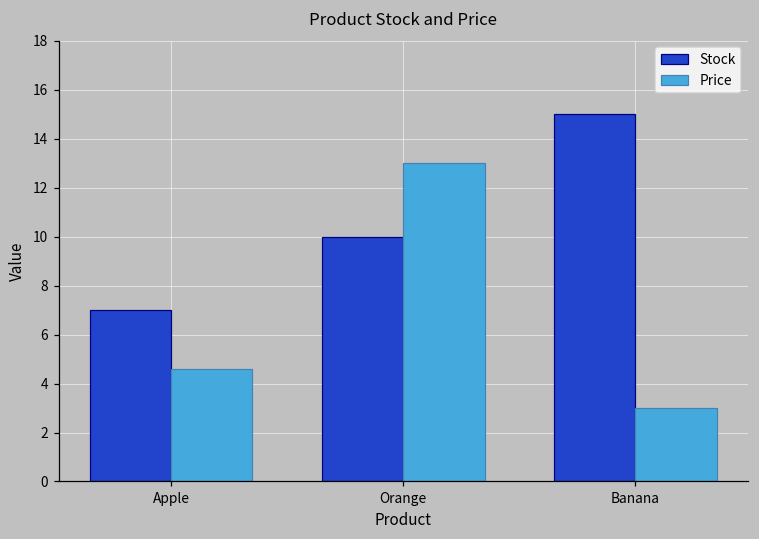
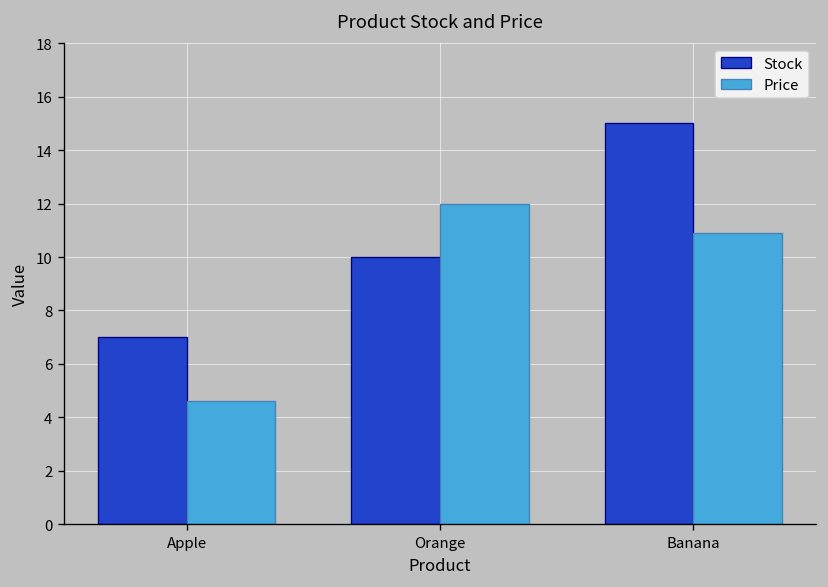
  {
    "Stock": {
      "Apple": 7.0,
      "Orange": 10.0,
      "Banana": 15.0
    },
    "Price": {
      "Apple": 4.6,
-     "Orange": 13,
-     "Banana": 3.0
+     "Orange": 12,
+     "Banana": 10.9
    }
  }
